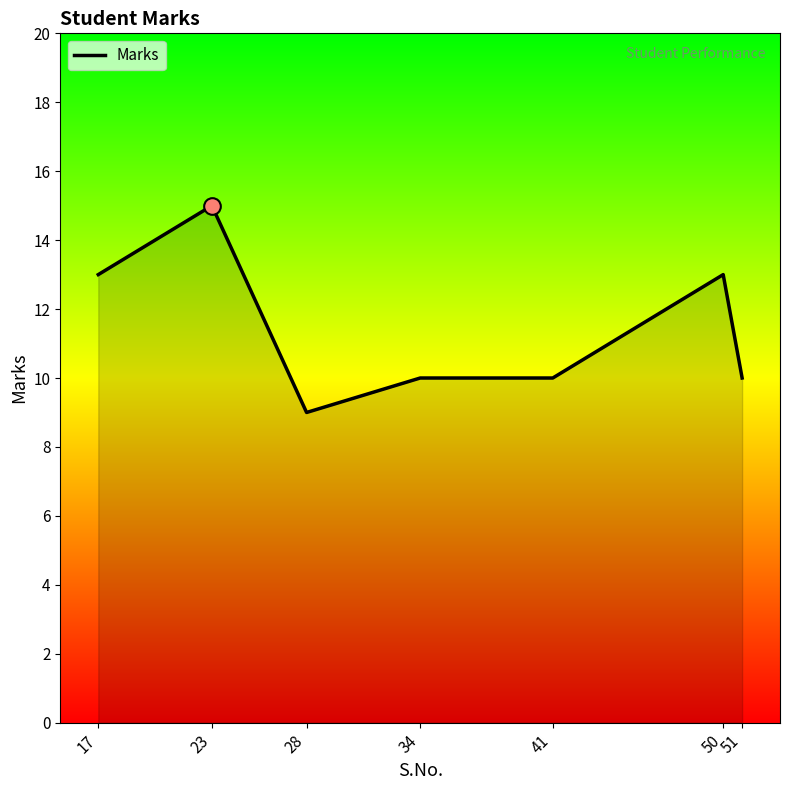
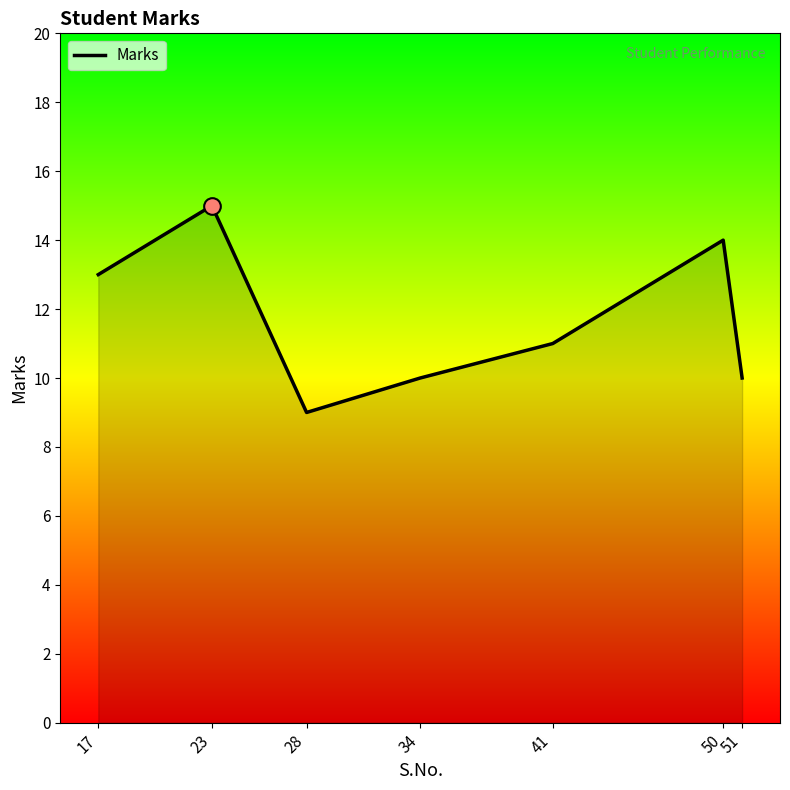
  {
    "Marks": {
      "17": 13,
      "28": 9,
      "34": 10,
-     "41": 10,
-     "50": 13,
+     "41": 11,
+     "50": 14,
      "51": 10
    }
  }
